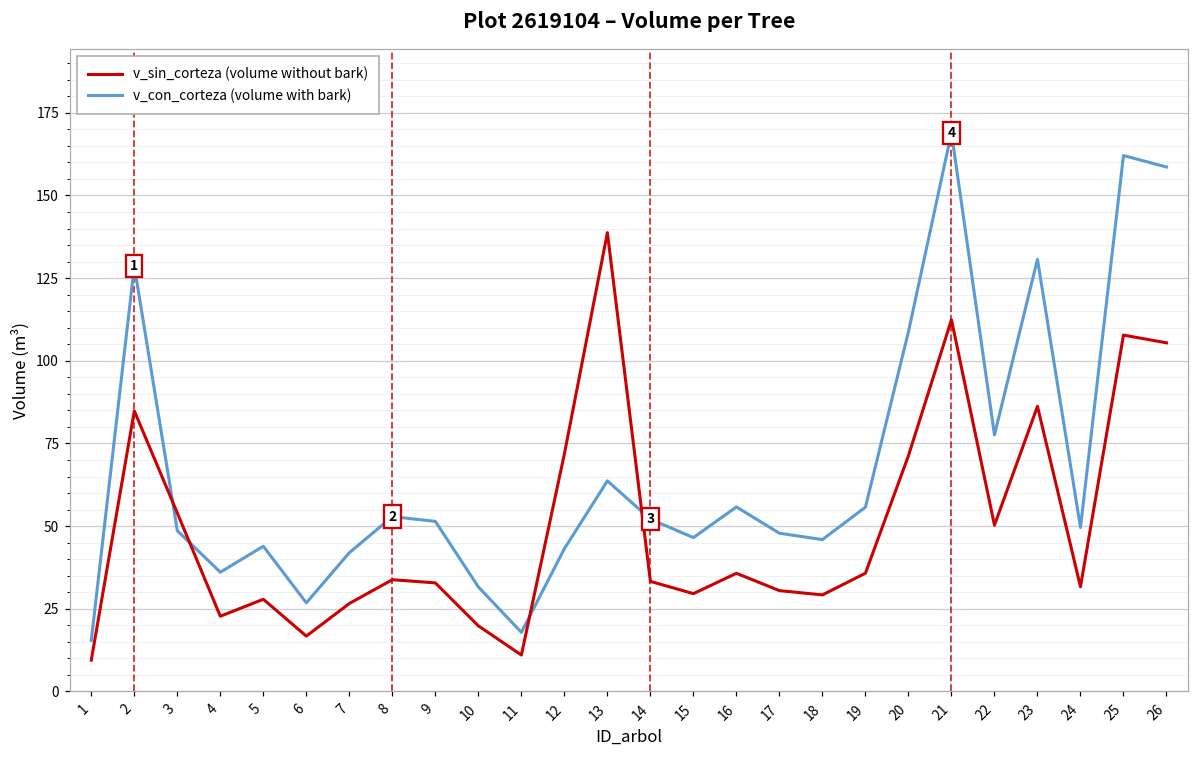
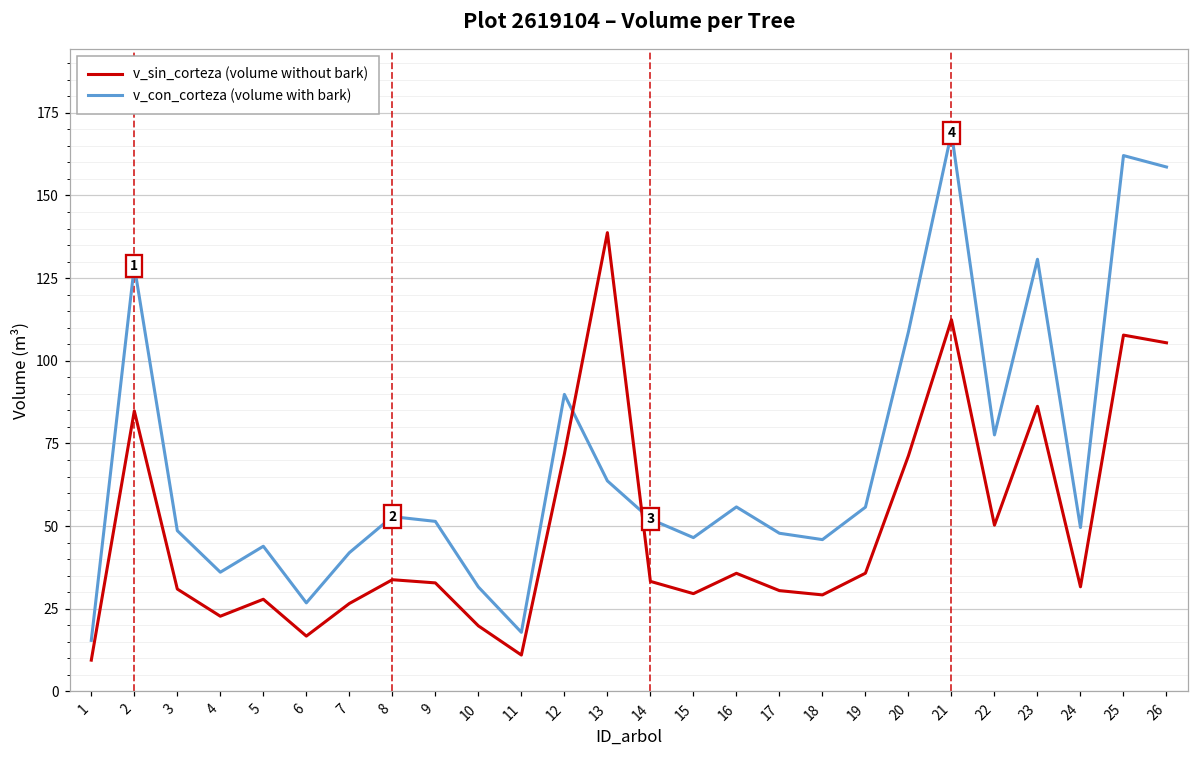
  {
    "v_con_corteza (volume with bark)": {
      "1": 15,
      "3": 49,
      "4": 36,
      "5": 44,
      "6": 27,
      "7": 42,
      "9": 51,
      "10": 32,
      "11": 18,
-     "12": 43,
+     "12": 90,
      "13": 64,
      "15": 47,
      "16": 56,
      "17": 48,
      "18": 46,
      "19": 56,
      "20": 109,
      "22": 78,
      "23": 131,
      "24": 50,
      "25": 162,
      "26": 159
    },
    "v_sin_corteza (volume without bark)": {
      "1": 9,
      "2": 85,
-     "3": 54,
+     "3": 31,
      "4": 23,
      "5": 28,
      "6": 17,
      "7": 27,
      "8": 34,
      "9": 33,
      "10": 20,
      "11": 11,
      "12": 72,
      "13": 139,
      "14": 33,
      "15": 30,
      "16": 36,
      "17": 31,
      "18": 29,
      "19": 36,
      "20": 71,
      "21": 112,
      "22": 50,
      "23": 86,
      "24": 32,
      "25": 108,
      "26": 105
    }
  }
